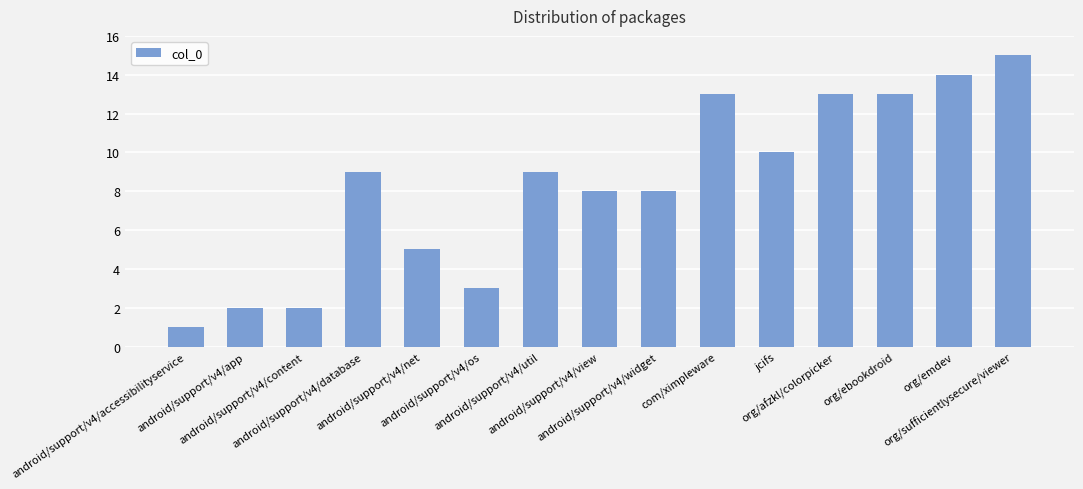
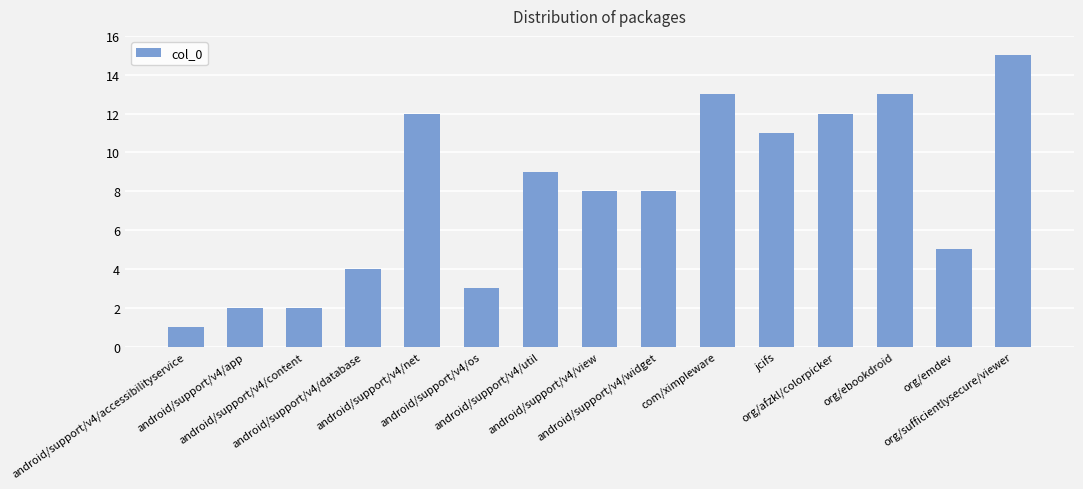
  {
    "android/support/v4/accessibilityservice": 1,
    "android/support/v4/app": 2,
    "android/support/v4/content": 2,
-   "android/support/v4/database": 9,
-   "android/support/v4/net": 5,
+   "android/support/v4/database": 4,
+   "android/support/v4/net": 12,
    "android/support/v4/os": 3,
    "android/support/v4/util": 9,
    "android/support/v4/view": 8,
    "android/support/v4/widget": 8,
    "com/ximpleware": 13,
-   "jcifs": 10,
-   "org/afzkl/colorpicker": 13,
+   "jcifs": 11,
+   "org/afzkl/colorpicker": 12,
    "org/ebookdroid": 13,
-   "org/emdev": 14,
+   "org/emdev": 5,
    "org/sufficientlysecure/viewer": 15
  }
